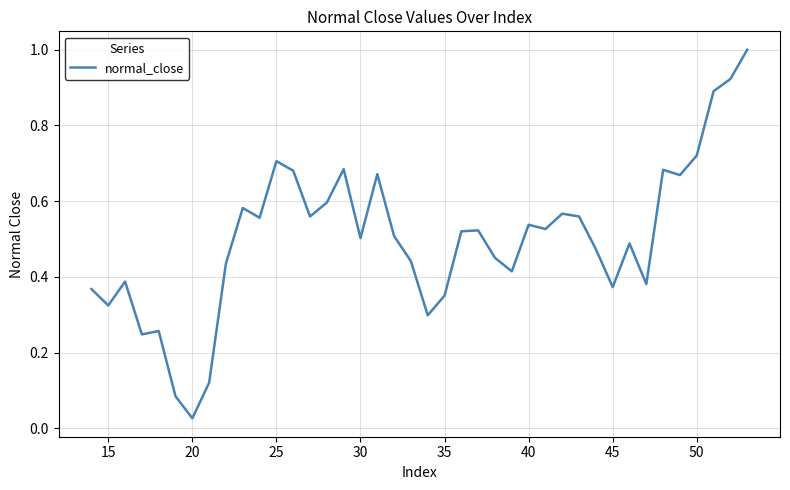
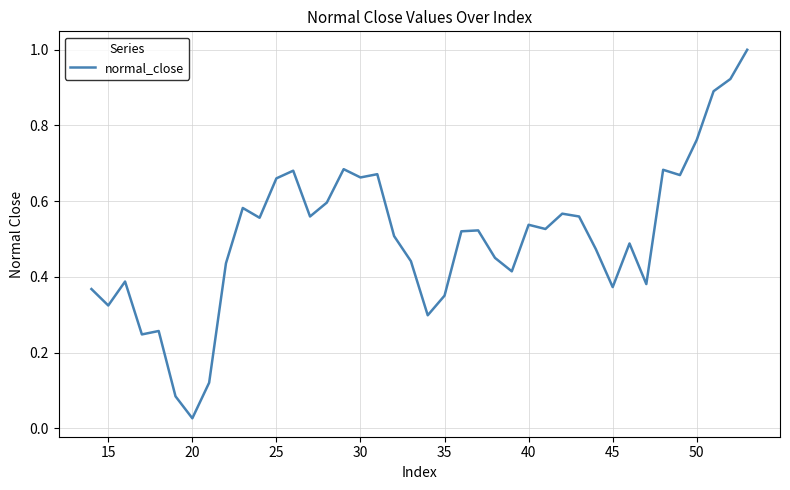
  {
    "15": 0.32,
    "20": 0.03,
-   "25": 0.71,
-   "30": 0.50,
+   "25": 0.66,
+   "30": 0.66,
    "35": 0.35,
    "40": 0.54,
    "45": 0.37,
-   "50": 0.72
+   "50": 0.76
  }
